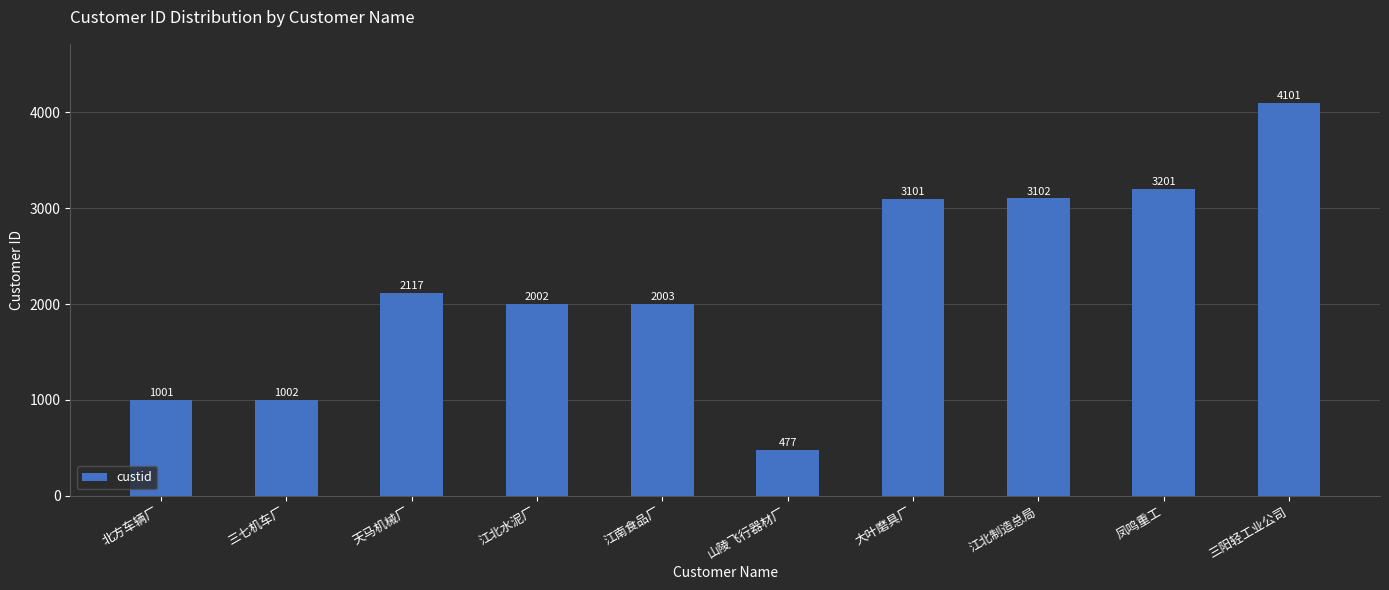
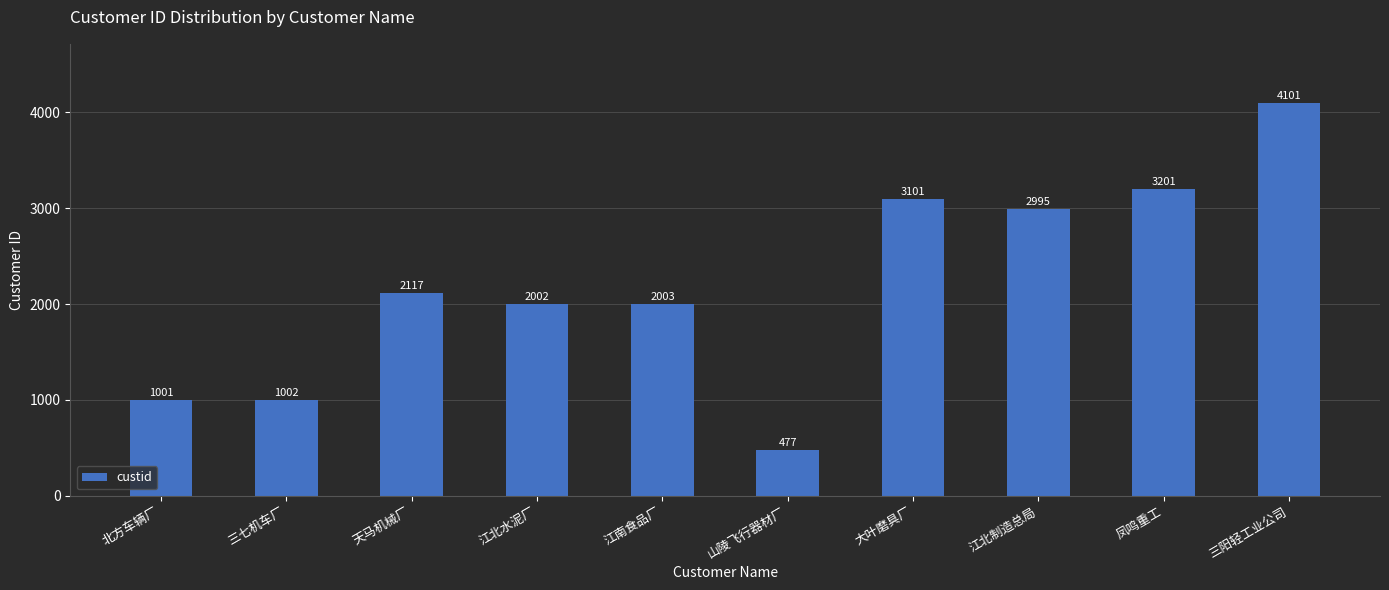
  {
    "北方车辆厂": 1001,
    "三七机车厂": 1002,
    "天马机械厂": 2117,
    "江北水泥厂": 2002,
    "江南食品厂": 2003,
    "山陵飞行器材厂": 477,
    "大叶磨具厂": 3101,
-   "江北制造总局": 3102,
+   "江北制造总局": 2995,
    "凤鸣重工": 3201,
    "三阳轻工业公司": 4101
  }
